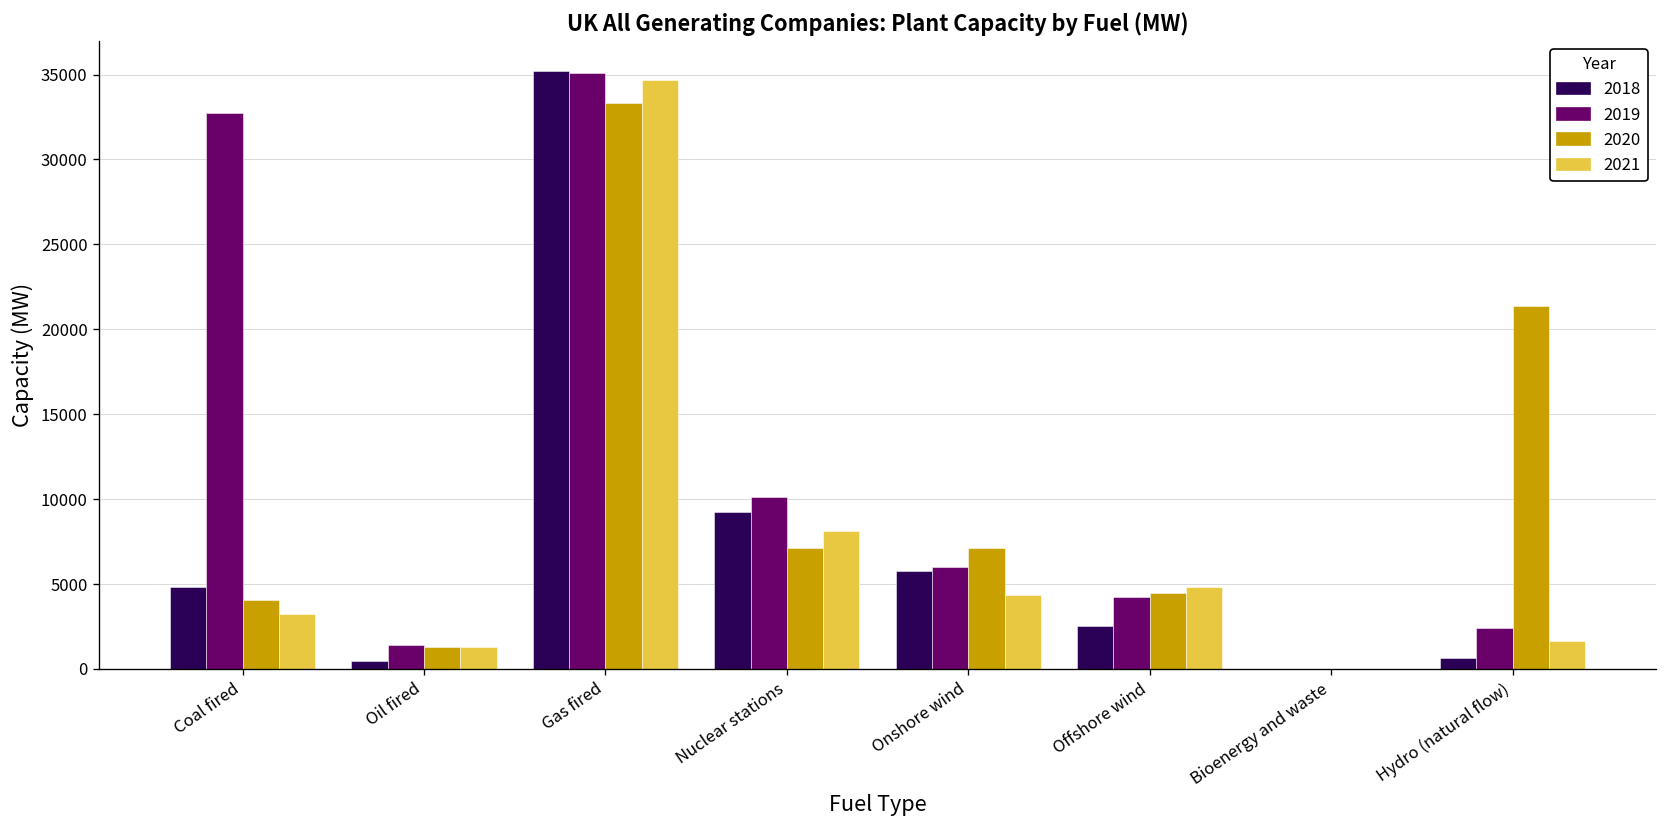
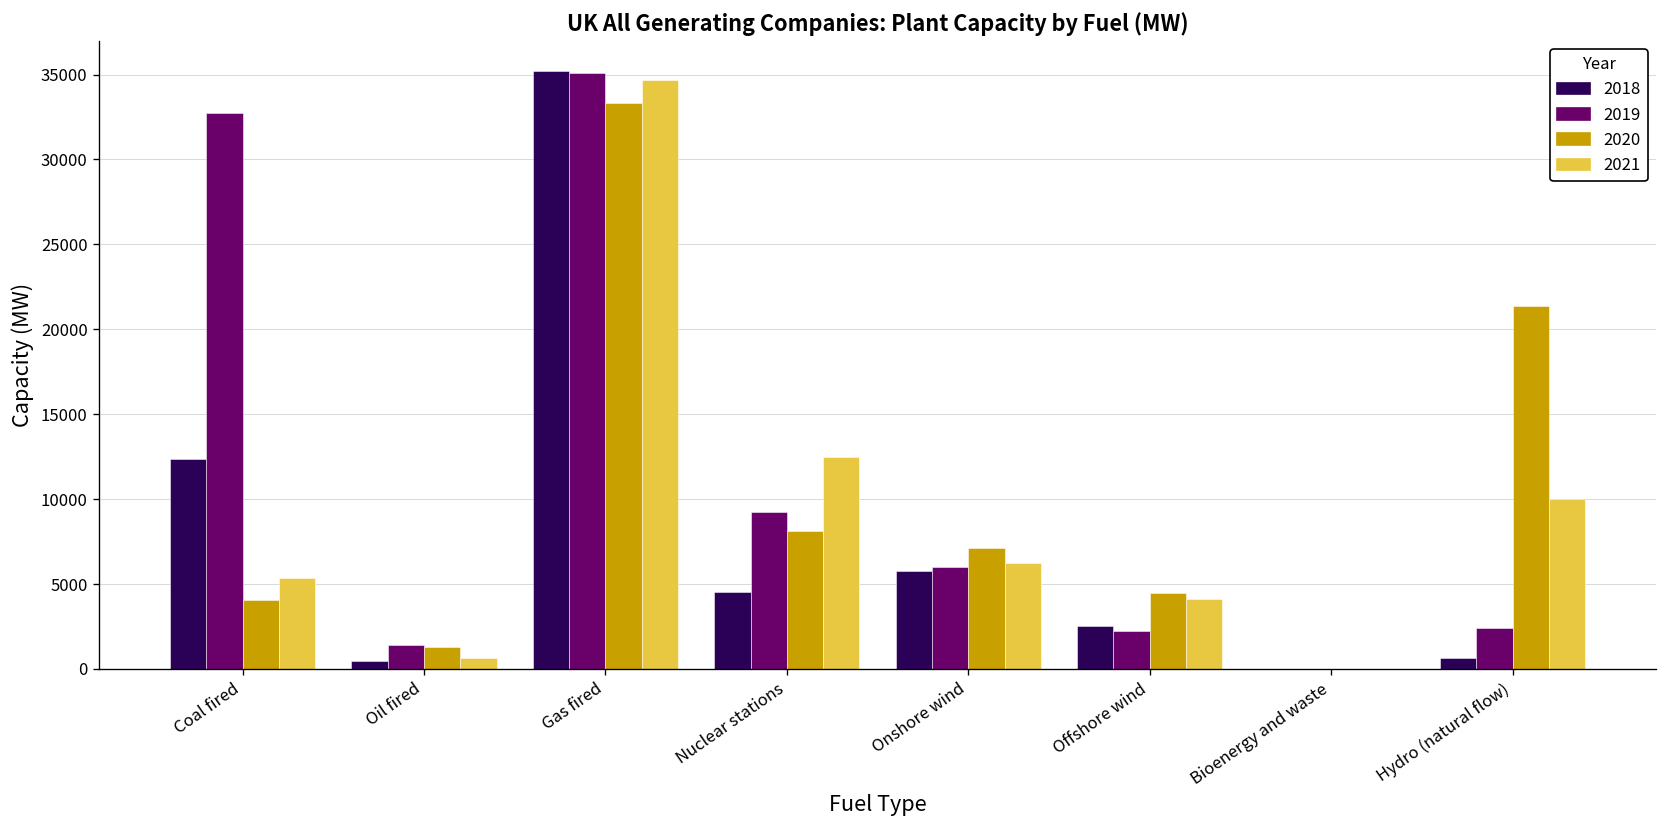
  {
    "2018": {
-     "Coal fired": 4800,
+     "Coal fired": 12300,
      "Oil fired": 400,
      "Gas fired": 35200,
-     "Nuclear stations": 9300,
+     "Nuclear stations": 4500,
      "Onshore wind": 5800,
      "Offshore wind": 2500,
      "Bioenergy and waste": 0,
      "Hydro (natural flow)": 700
    },
    "2019": {
      "Coal fired": 32800,
      "Oil fired": 1400,
      "Gas fired": 35100,
-     "Nuclear stations": 10100,
+     "Nuclear stations": 9300,
      "Onshore wind": 6000,
-     "Offshore wind": 4300,
+     "Offshore wind": 2200,
      "Bioenergy and waste": 0,
      "Hydro (natural flow)": 2400
    },
    "2020": {
      "Coal fired": 4100,
      "Oil fired": 1300,
      "Gas fired": 33300,
-     "Nuclear stations": 7100,
+     "Nuclear stations": 8100,
      "Onshore wind": 7100,
      "Offshore wind": 4500,
      "Bioenergy and waste": 0,
      "Hydro (natural flow)": 21400
    },
    "2021": {
-     "Coal fired": 3200,
-     "Oil fired": 1300,
+     "Coal fired": 5400,
+     "Oil fired": 600,
      "Gas fired": 34700,
-     "Nuclear stations": 8100,
-     "Onshore wind": 4300,
-     "Offshore wind": 4800,
+     "Nuclear stations": 12500,
+     "Onshore wind": 6200,
+     "Offshore wind": 4100,
      "Bioenergy and waste": 0,
-     "Hydro (natural flow)": 1600
+     "Hydro (natural flow)": 10000
    }
  }
